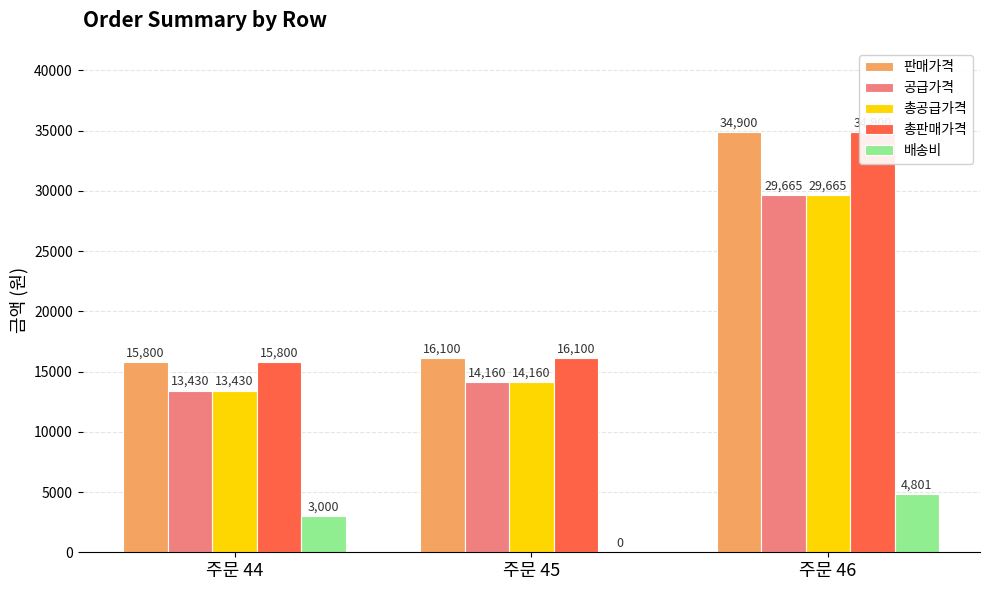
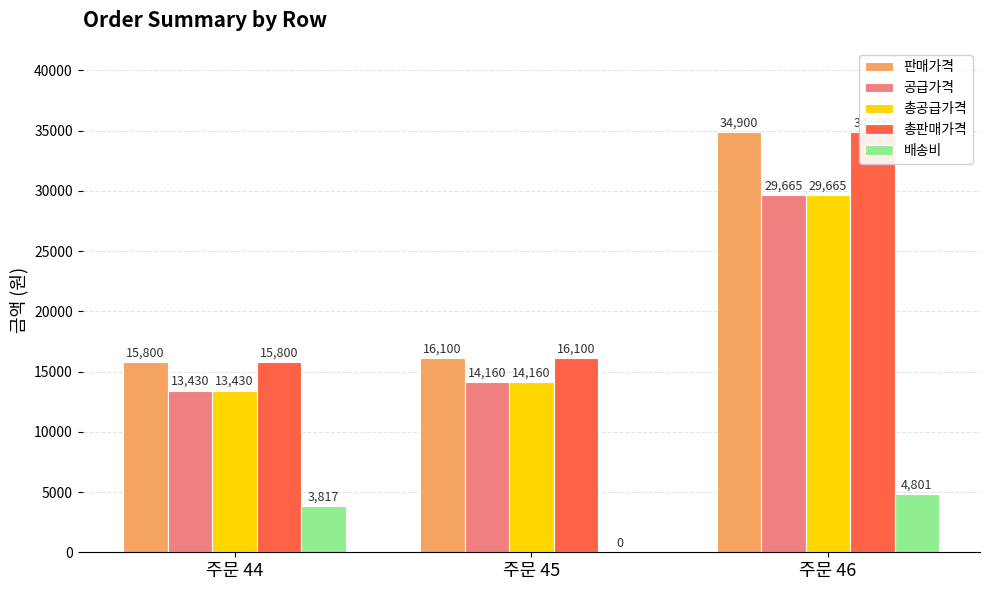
  {
    "총공급가격": {
      "주문 44": "13,430",
      "주문 45": "14,160",
      "주문 46": "29,665"
    },
    "총판매가격": {
      "주문 44": "15,800",
      "주문 45": "16,100"
    },
    "배송비": {
-     "주문 44": "3,000",
+     "주문 44": "3,817",
      "주문 45": "0",
      "주문 46": "4,801"
    }
  }
